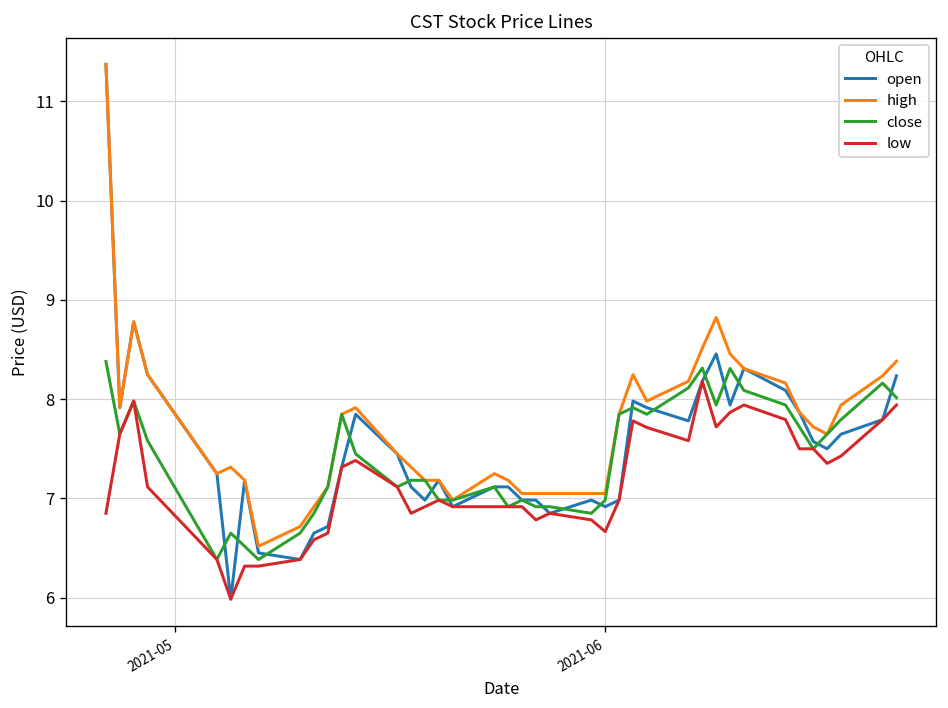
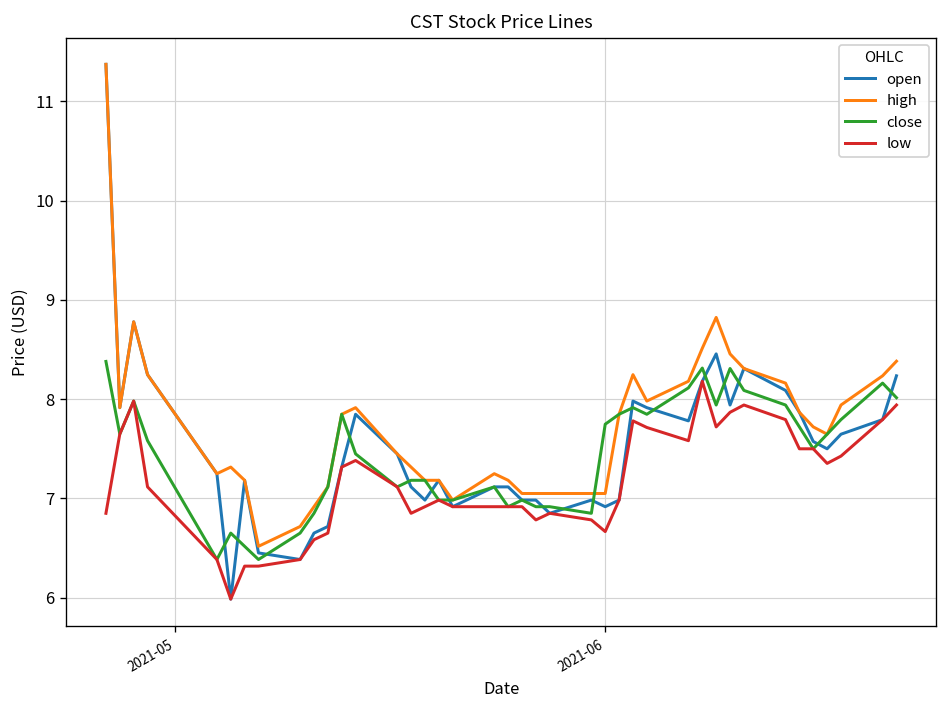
  {
    "open": {
      "2021-06": 6.9
    },
    "high": {
      "2021-06": 7.0
    },
    "close": {
-     "2021-06": 7.0
+     "2021-06": 7.7
    },
    "low": {
      "2021-06": 6.7
    }
  }
